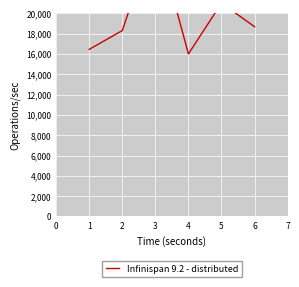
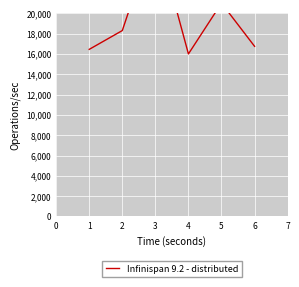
  {
    "1": "16,500",
    "2": "18,300",
    "4": "16,000",
-   "6": "18,700"
+   "6": "16,800"
  }
